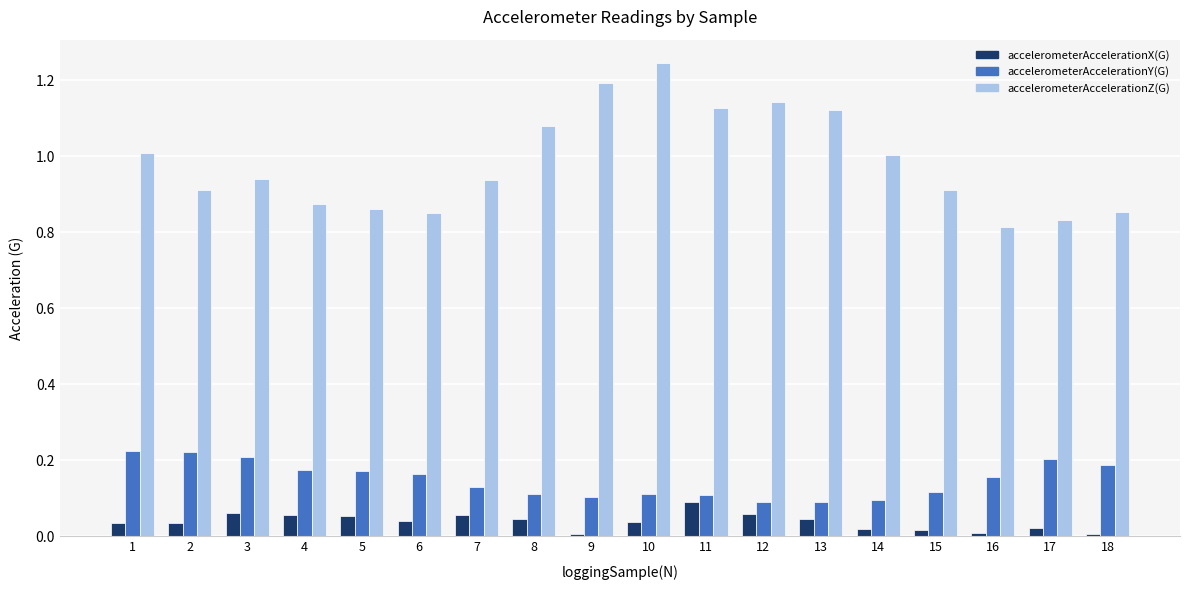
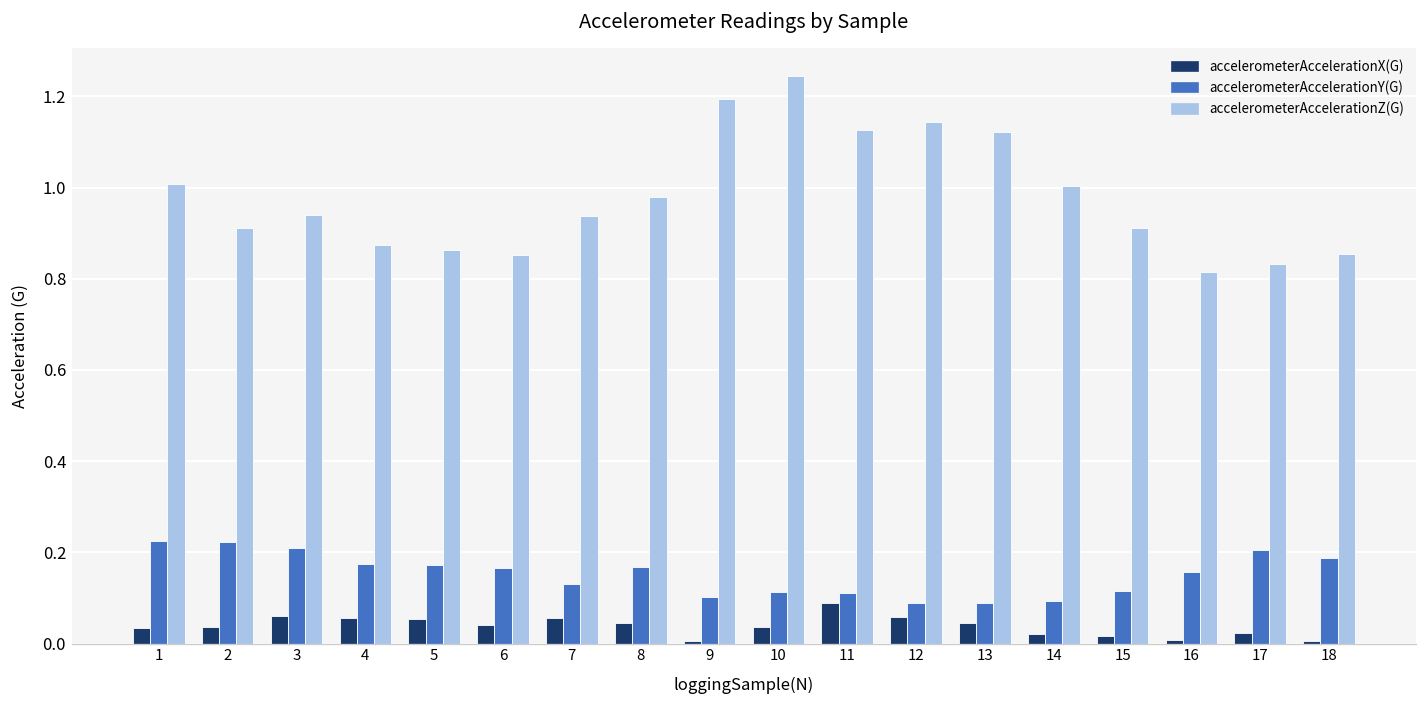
  {
    "accelerometerAccelerationX(G)": {
      "1": 0.03,
      "2": 0.04,
      "3": 0.06,
      "4": 0.06,
      "5": 0.05,
      "6": 0.04,
      "7": 0.06,
      "8": 0.05,
      "10": 0.04,
      "11": 0.09,
      "12": 0.06,
      "13": 0.05,
      "14": 0.02,
      "15": 0.02,
      "16": 0.01,
      "17": 0.02
    },
    "accelerometerAccelerationY(G)": {
      "1": 0.22,
      "2": 0.22,
      "3": 0.21,
      "4": 0.17,
      "5": 0.17,
      "6": 0.16,
      "7": 0.13,
-     "8": 0.11,
+     "8": 0.17,
      "9": 0.10,
      "10": 0.11,
      "11": 0.11,
      "12": 0.09,
      "13": 0.09,
      "14": 0.09,
      "15": 0.12,
      "16": 0.16,
      "17": 0.20,
      "18": 0.19
    },
    "accelerometerAccelerationZ(G)": {
      "1": 1.01,
      "2": 0.91,
      "3": 0.94,
      "4": 0.88,
      "5": 0.86,
      "6": 0.85,
      "7": 0.94,
-     "8": 1.08,
+     "8": 0.98,
      "9": 1.19,
      "10": 1.24,
      "11": 1.13,
      "12": 1.14,
      "13": 1.12,
      "14": 1.00,
      "15": 0.91,
      "16": 0.82,
      "17": 0.83,
      "18": 0.85
    }
  }
